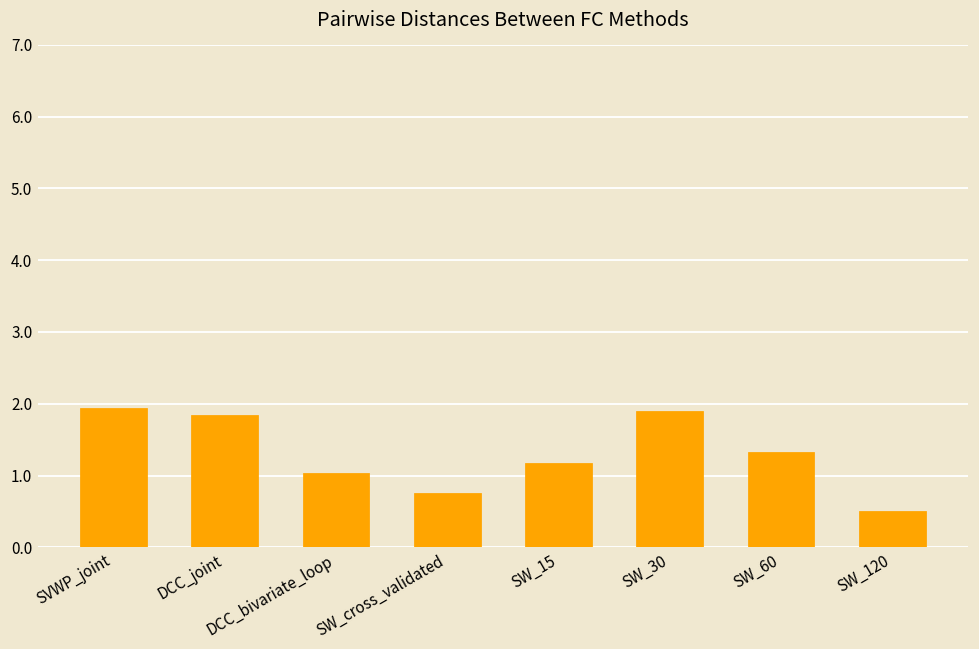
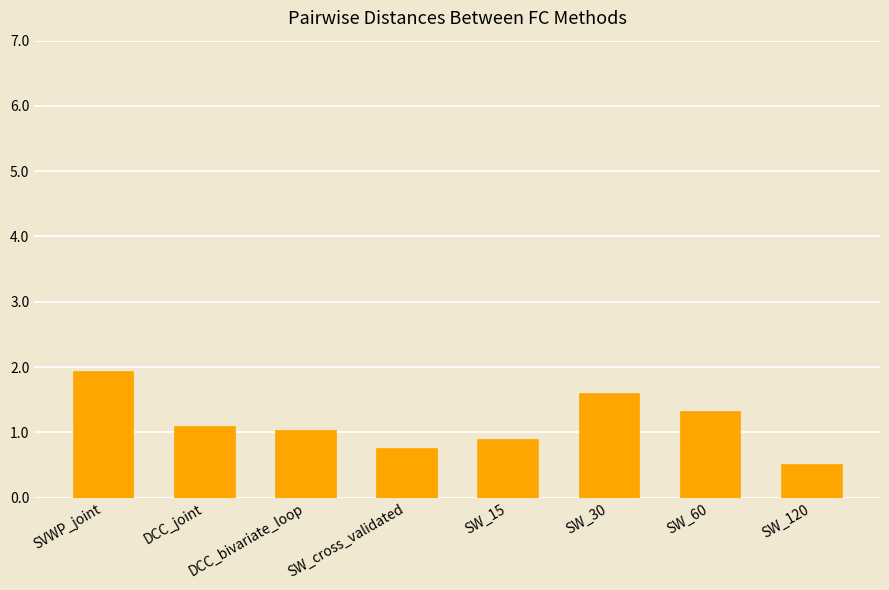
  {
    "SVWP_joint": 1.9,
-   "DCC_joint": 1.8,
+   "DCC_joint": 1.1,
    "DCC_bivariate_loop": 1.0,
    "SW_cross_validated": 0.8,
-   "SW_15": 1.2,
-   "SW_30": 1.9,
+   "SW_15": 0.9,
+   "SW_30": 1.6,
    "SW_60": 1.3,
    "SW_120": 0.5
  }
